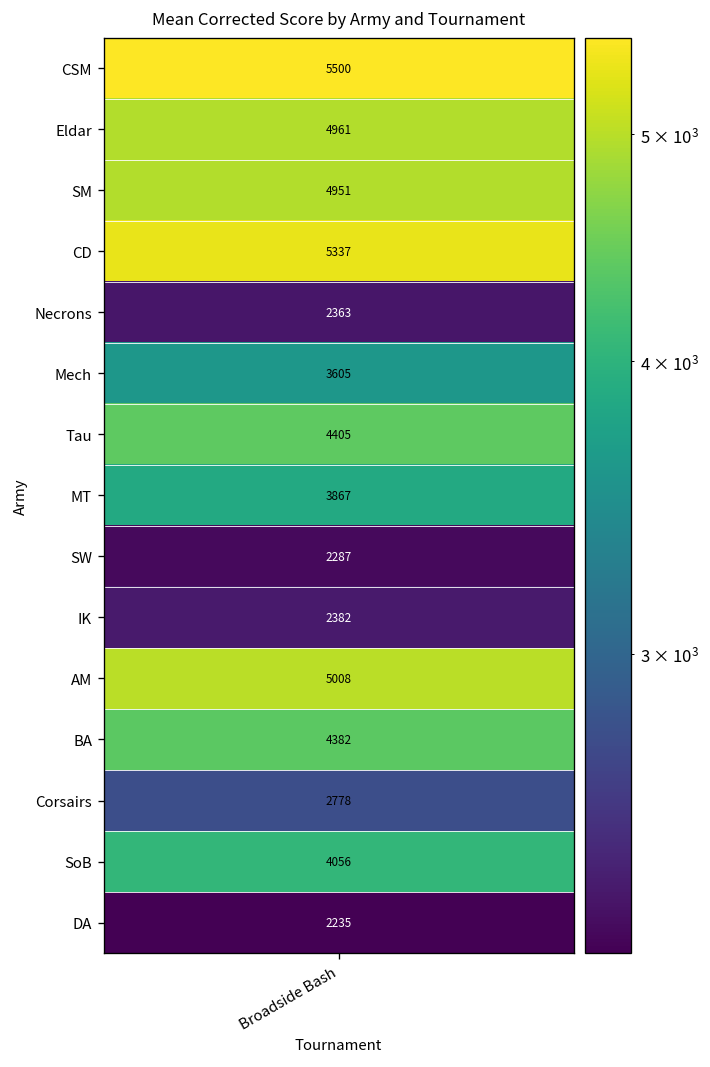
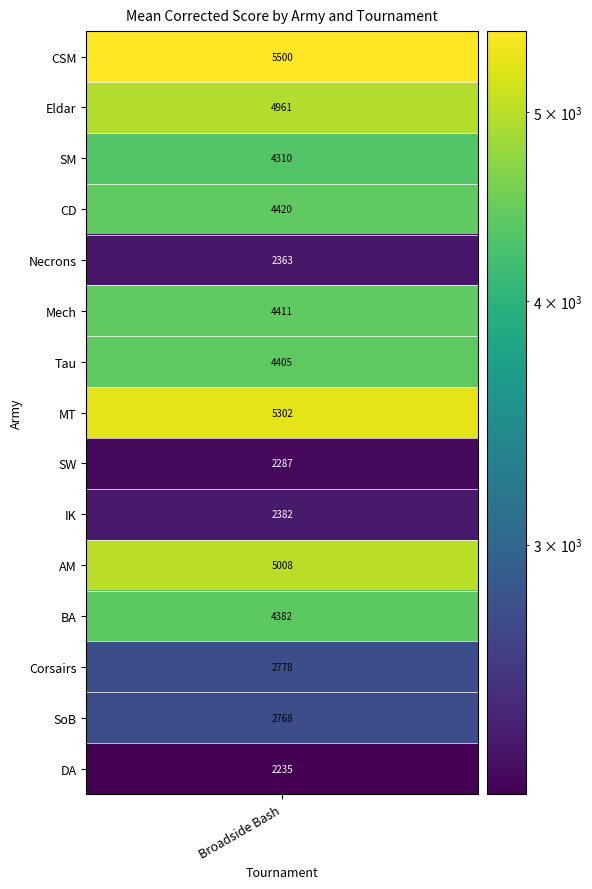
  {
    "CSM": {
      "Broadside Bash": 5500
    },
    "Eldar": {
      "Broadside Bash": 4961
    },
    "SM": {
-     "Broadside Bash": 4951
+     "Broadside Bash": 4310
    },
    "CD": {
-     "Broadside Bash": 5337
+     "Broadside Bash": 4420
    },
    "Necrons": {
      "Broadside Bash": 2363
    },
    "Mech": {
-     "Broadside Bash": 3605
+     "Broadside Bash": 4411
    },
    "Tau": {
      "Broadside Bash": 4405
    },
    "MT": {
-     "Broadside Bash": 3867
+     "Broadside Bash": 5302
    },
    "SW": {
      "Broadside Bash": 2287
    },
    "IK": {
      "Broadside Bash": 2382
    },
    "AM": {
      "Broadside Bash": 5008
    },
    "BA": {
      "Broadside Bash": 4382
    },
    "Corsairs": {
      "Broadside Bash": 2778
    },
    "SoB": {
-     "Broadside Bash": 4056
+     "Broadside Bash": 2768
    },
    "DA": {
      "Broadside Bash": 2235
    }
  }
